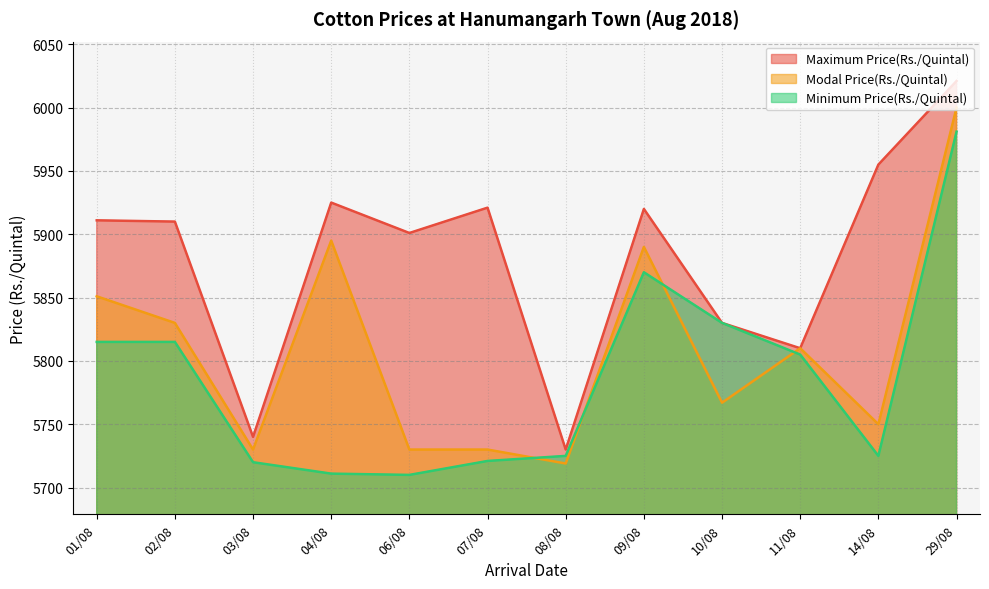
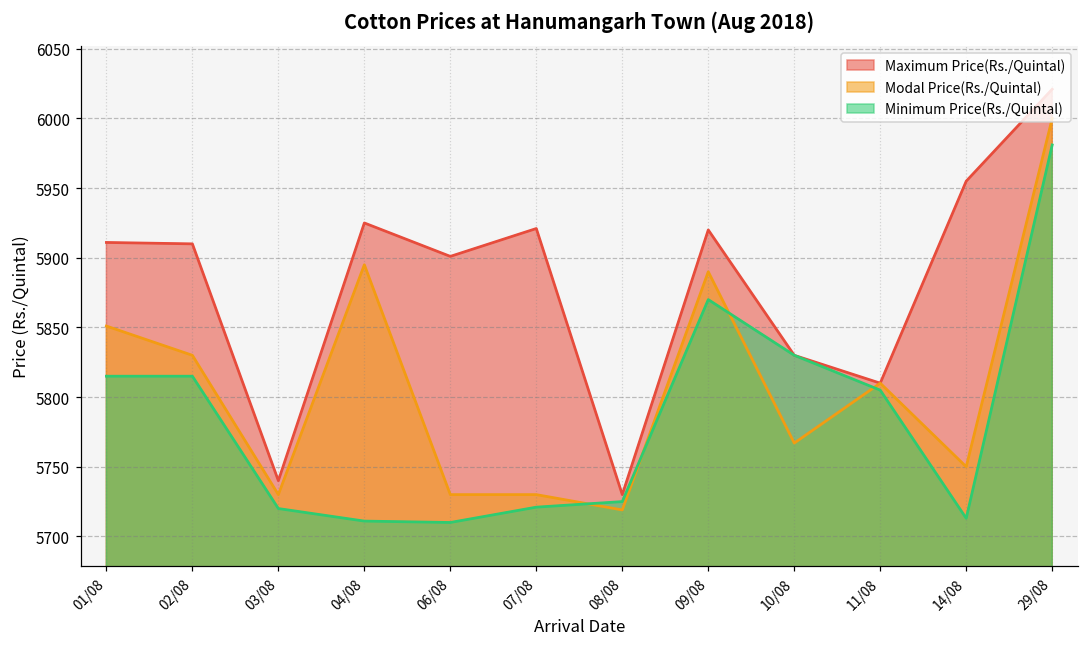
  {
    "Maximum Price(Rs./Quintal)": {
      "01/08": 5911,
      "02/08": 5910,
      "03/08": 5740,
      "04/08": 5925,
      "06/08": 5901,
      "07/08": 5921,
      "08/08": 5730,
      "09/08": 5920,
      "14/08": 5955
    },
    "Modal Price(Rs./Quintal)": {
      "01/08": 5851,
      "02/08": 5830,
      "03/08": 5730,
      "04/08": 5895,
      "06/08": 5730,
      "07/08": 5730,
      "08/08": 5719,
      "09/08": 5890,
      "10/08": 5767,
      "14/08": 5750
    },
    "Minimum Price(Rs./Quintal)": {
      "01/08": 5815,
      "02/08": 5815,
      "03/08": 5720,
      "04/08": 5711,
      "06/08": 5710,
      "07/08": 5721,
      "08/08": 5725,
      "09/08": 5870,
      "11/08": 5805,
-     "14/08": 5725,
+     "14/08": 5713,
      "29/08": 5981
    }
  }
